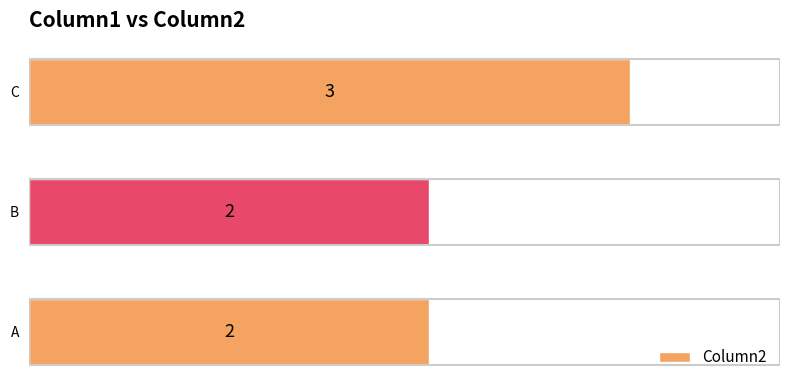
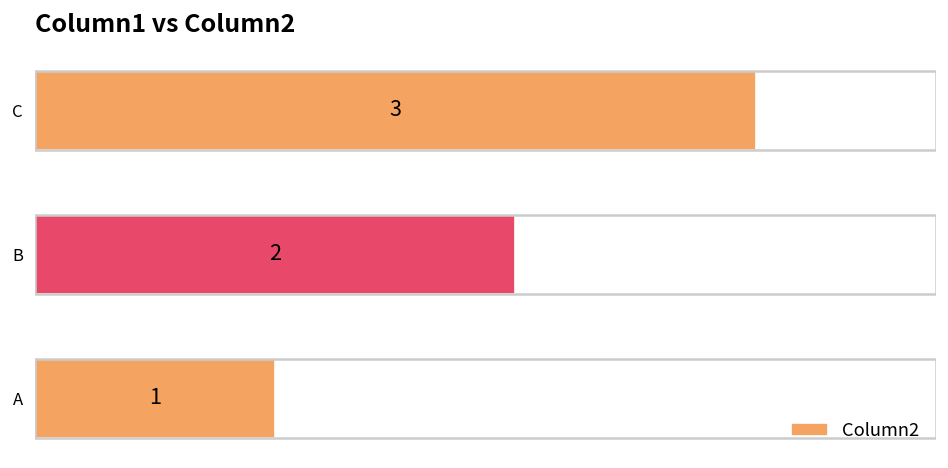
  {
    "C": 3,
    "B": 2,
-   "A": 2
+   "A": 1
  }
